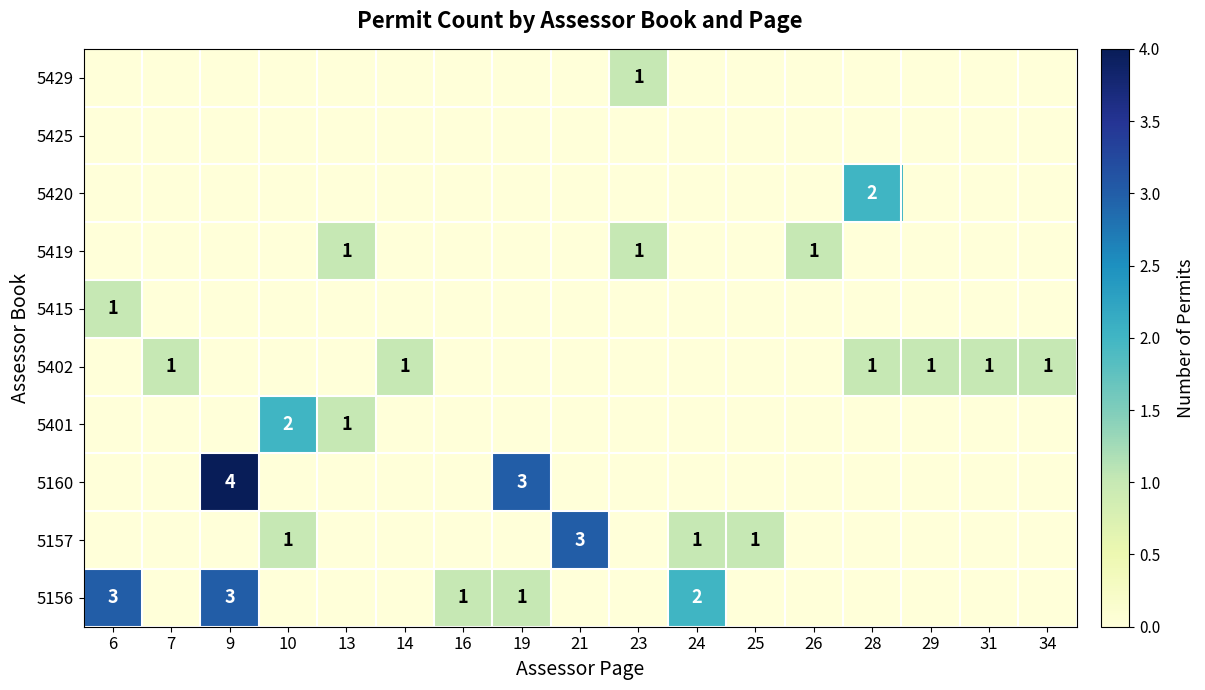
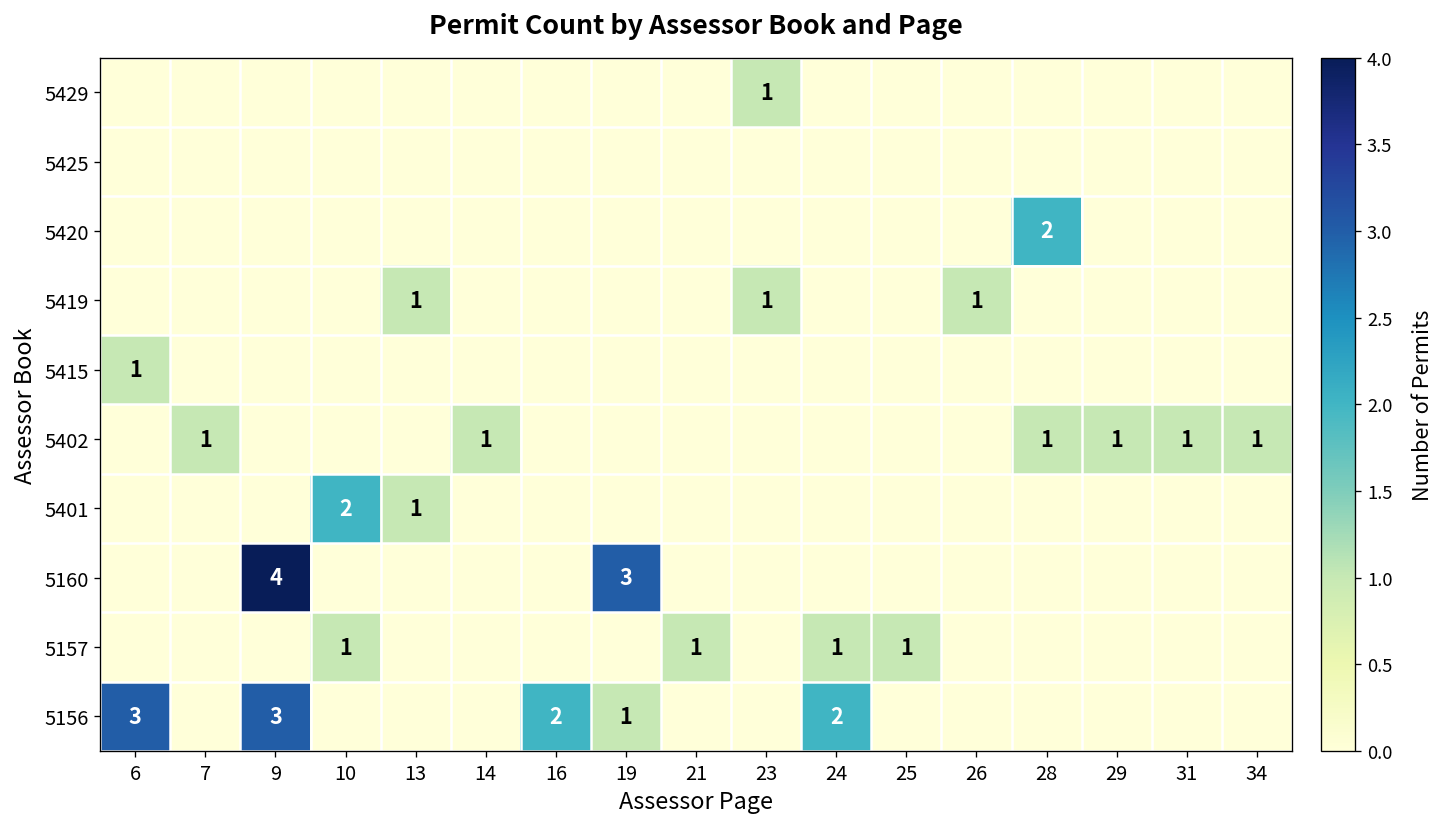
  {
    "5429": {
      "23": 1
    },
    "5420": {
      "28": 2
    },
    "5419": {
      "13": 1,
      "23": 1,
      "26": 1
    },
    "5415": {
      "6": 1
    },
    "5402": {
      "7": 1,
      "14": 1,
      "28": 1,
      "29": 1,
      "31": 1,
      "34": 1
    },
    "5401": {
      "10": 2,
      "13": 1
    },
    "5160": {
      "9": 4,
      "19": 3
    },
    "5157": {
      "10": 1,
-     "21": 3,
+     "21": 1,
      "24": 1,
      "25": 1
    },
    "5156": {
      "6": 3,
      "9": 3,
-     "16": 1,
+     "16": 2,
      "19": 1,
      "24": 2
    }
  }
